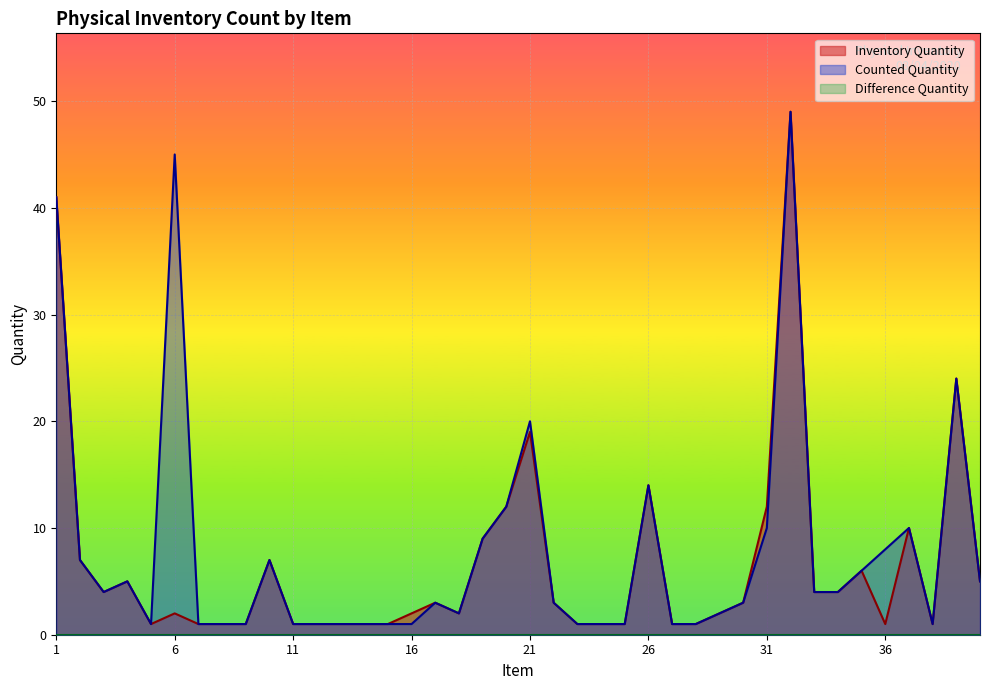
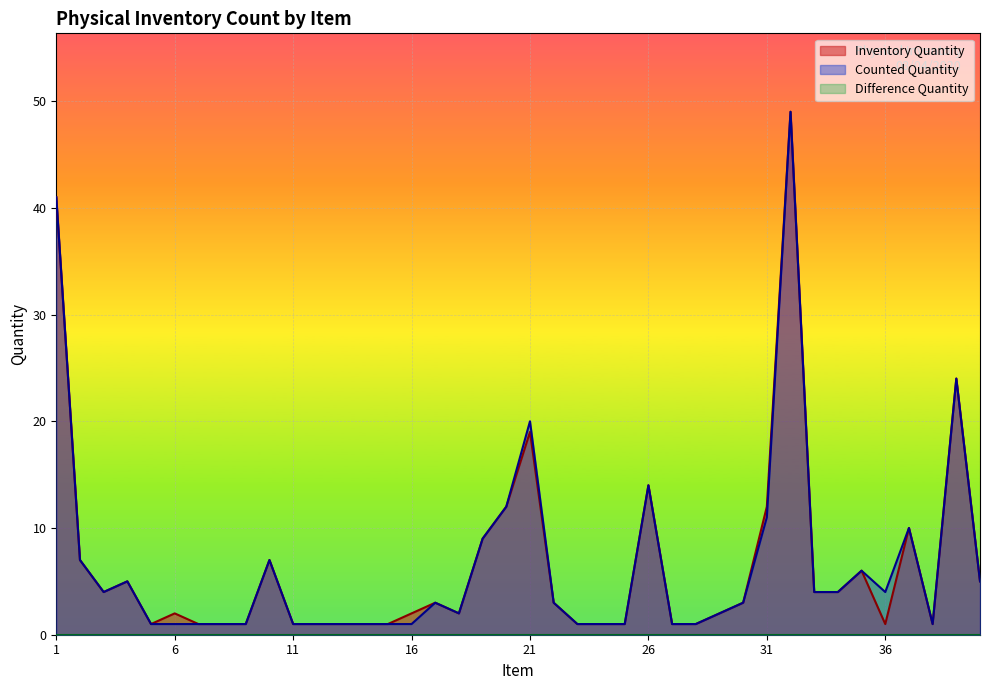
  {
    "Inventory Quantity": {
      "6": 2,
      "16": 2,
      "21": 19,
      "31": 12,
      "36": 1
    },
    "Counted Quantity": {
-     "6": 45,
+     "6": 1,
      "16": 1,
      "21": 20,
-     "31": 10,
-     "36": 8
+     "31": 11,
+     "36": 4
    },
    "Difference Quantity": {
      "1": 0,
      "6": 0,
      "11": 0,
      "16": 0,
      "21": 0,
      "26": 0,
      "31": 0,
      "36": 0
    }
  }
